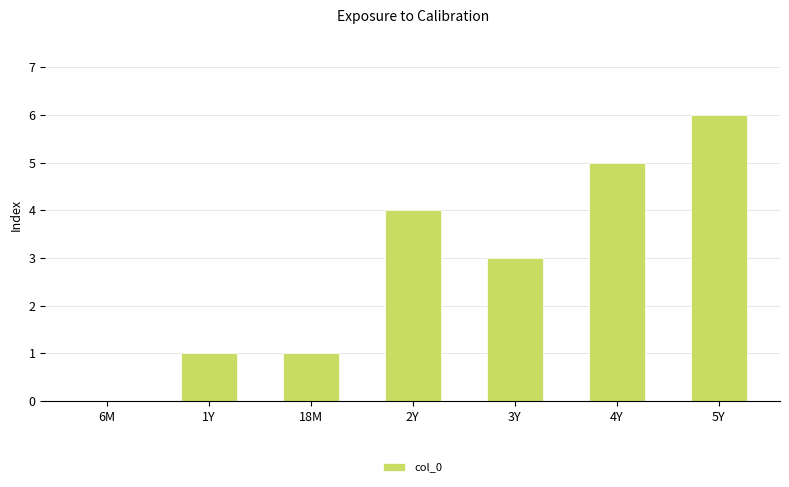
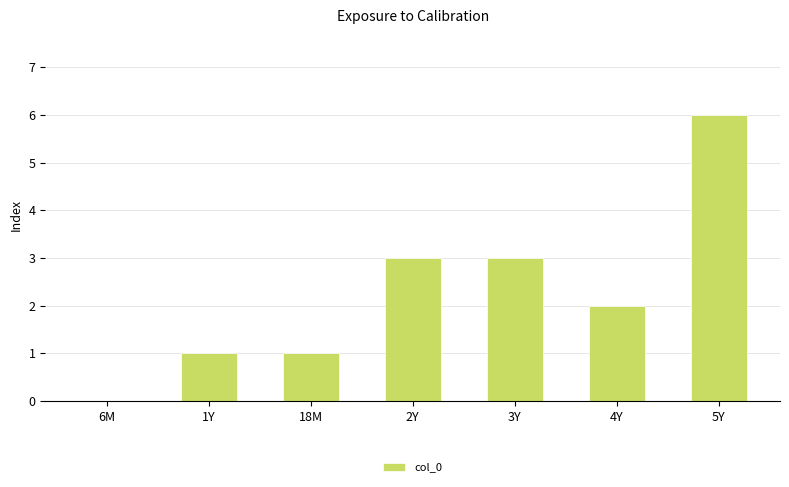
  {
    "6M": 0,
    "1Y": 1,
    "18M": 1,
-   "2Y": 4,
+   "2Y": 3,
    "3Y": 3,
-   "4Y": 5,
+   "4Y": 2,
    "5Y": 6
  }
